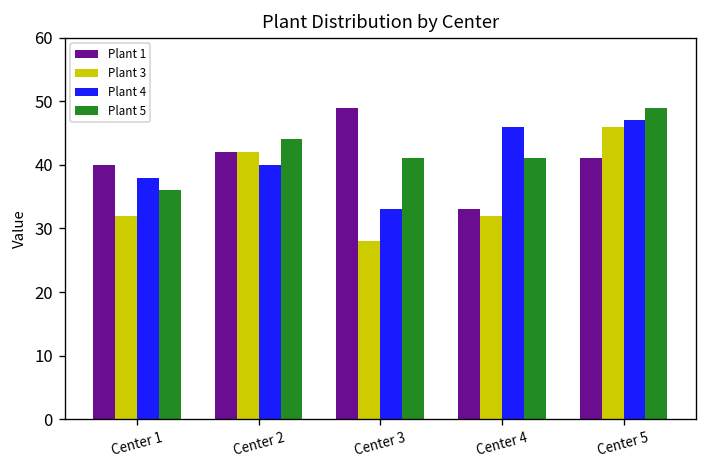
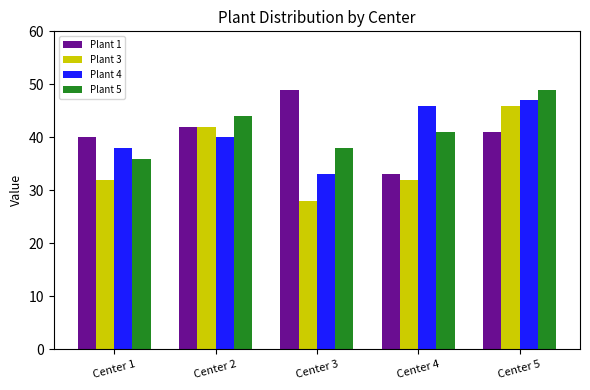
  {
    "Plant 1": {
      "Center 1": 40,
      "Center 2": 42,
      "Center 3": 49,
      "Center 4": 33,
      "Center 5": 41
    },
    "Plant 3": {
      "Center 1": 32,
      "Center 2": 42,
      "Center 3": 28,
      "Center 4": 32,
      "Center 5": 46
    },
    "Plant 4": {
      "Center 1": 38,
      "Center 2": 40,
      "Center 3": 33,
      "Center 4": 46,
      "Center 5": 47
    },
    "Plant 5": {
      "Center 1": 36,
      "Center 2": 44,
-     "Center 3": 41,
+     "Center 3": 38,
      "Center 4": 41,
      "Center 5": 49
    }
  }
